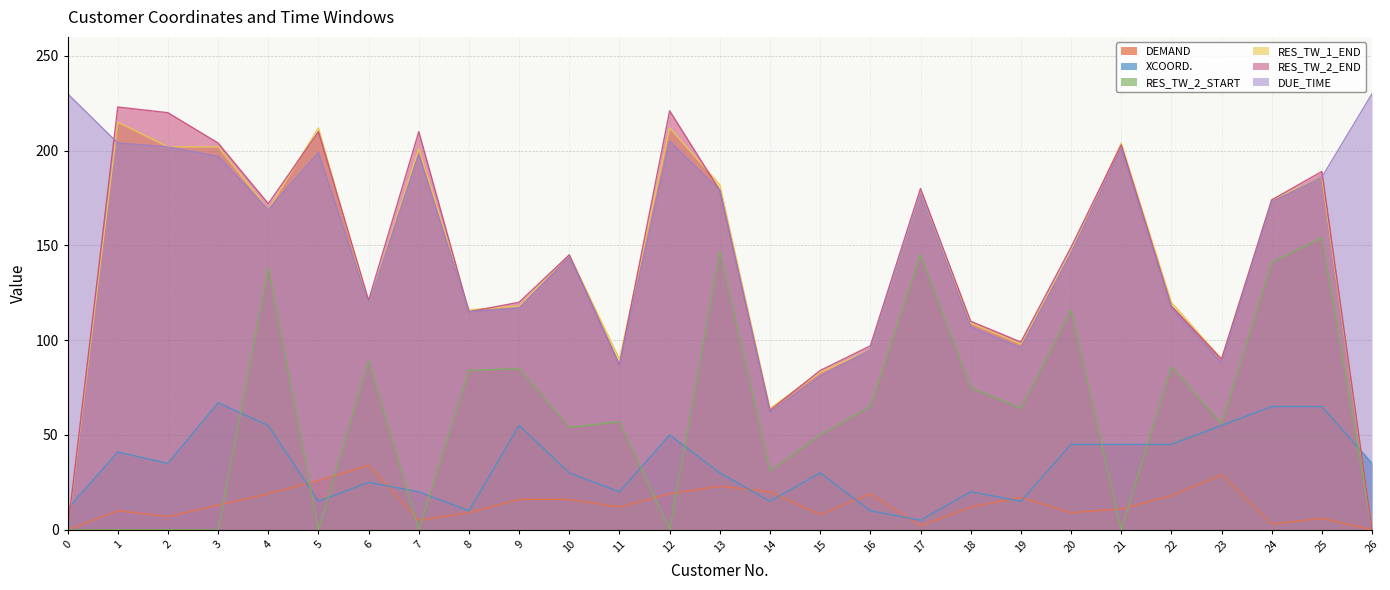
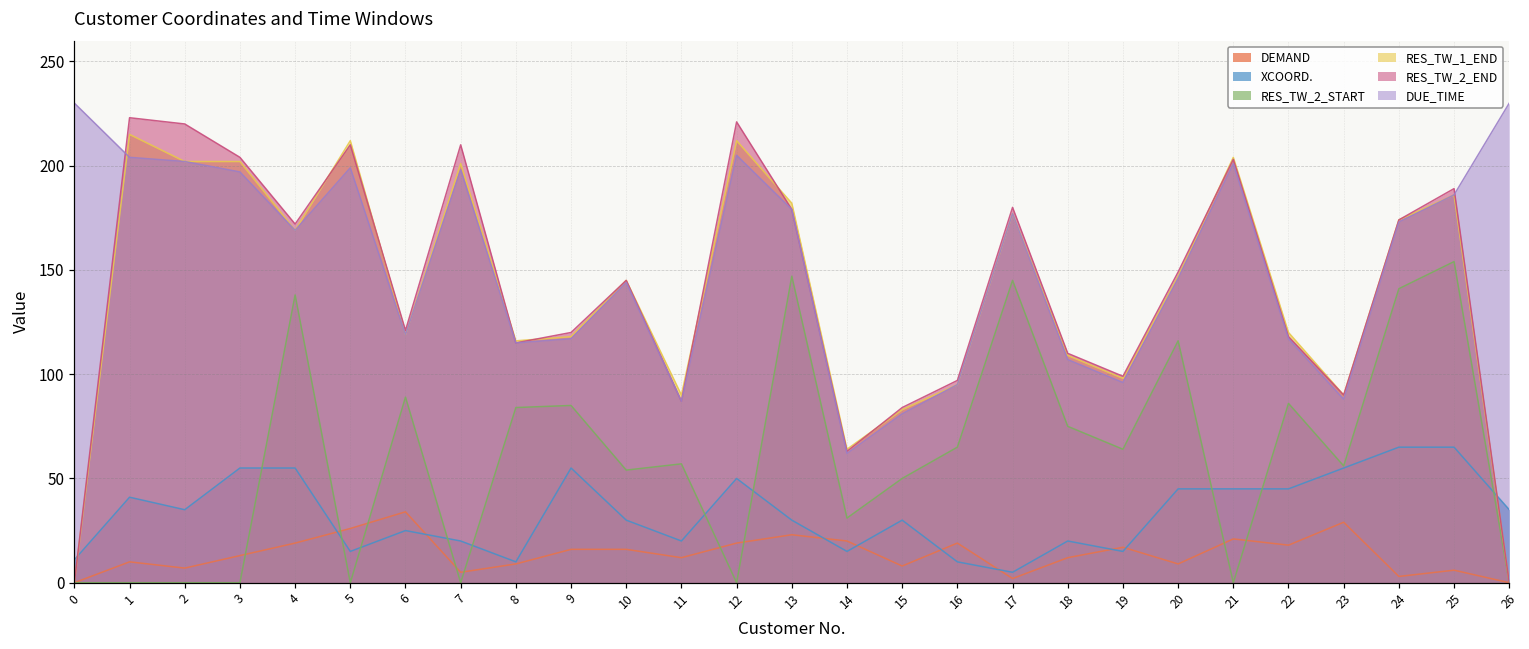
  {
    "DEMAND": {
      "1": 10,
      "2": 7,
      "3": 13,
      "4": 19,
      "5": 26,
      "6": 34,
      "7": 5,
      "9": 16,
      "10": 16,
      "11": 12,
      "12": 19,
      "13": 23,
      "14": 20,
      "15": 8,
      "16": 19,
      "17": 2,
      "18": 12,
      "19": 17,
      "20": 9,
-     "21": 11,
+     "21": 21,
      "22": 18,
      "23": 29,
      "24": 3,
      "25": 6
    },
    "XCOORD.": {
      "0": 11,
      "1": 41,
      "2": 35,
-     "3": 67,
+     "3": 55,
      "4": 55,
      "5": 15,
      "6": 25,
      "7": 20,
      "9": 55,
      "10": 30,
      "11": 20,
      "12": 50,
      "13": 30,
      "14": 15,
      "15": 30,
      "16": 10,
      "17": 5,
      "18": 20,
      "19": 15,
      "20": 45,
      "21": 45,
      "22": 45,
      "24": 65,
      "25": 65,
      "26": 35
    },
    "RES_TW_2_START": {
      "1": 0,
      "2": 0,
      "3": 0,
      "4": 138,
      "5": 0,
      "6": 89,
      "7": 0,
      "8": 84,
      "9": 85,
      "10": 54,
      "11": 57,
      "12": 0,
      "13": 147,
      "14": 31,
      "15": 50,
      "16": 65,
      "17": 145,
      "18": 75,
      "19": 64,
      "20": 116,
      "21": 0,
      "22": 86,
      "24": 141,
      "25": 154
    },
    "RES_TW_1_END": {
      "1": 215,
      "3": 202,
      "5": 212,
      "7": 201,
      "11": 90,
      "12": 212,
      "13": 182,
      "22": 120
    },
    "RES_TW_2_END": {
      "1": 223,
      "2": 220,
      "3": 204,
      "4": 172,
      "5": 210,
      "6": 121,
      "7": 210,
      "9": 120,
      "12": 221,
      "16": 97,
      "17": 180,
      "20": 149,
      "25": 189
    },
    "DUE_TIME": {
      "0": 230,
      "1": 204,
      "3": 197,
      "5": 199,
      "7": 198,
      "12": 205,
      "15": 81,
      "18": 107,
      "19": 96,
      "21": 201,
      "23": 88,
      "26": 230
    }
  }
